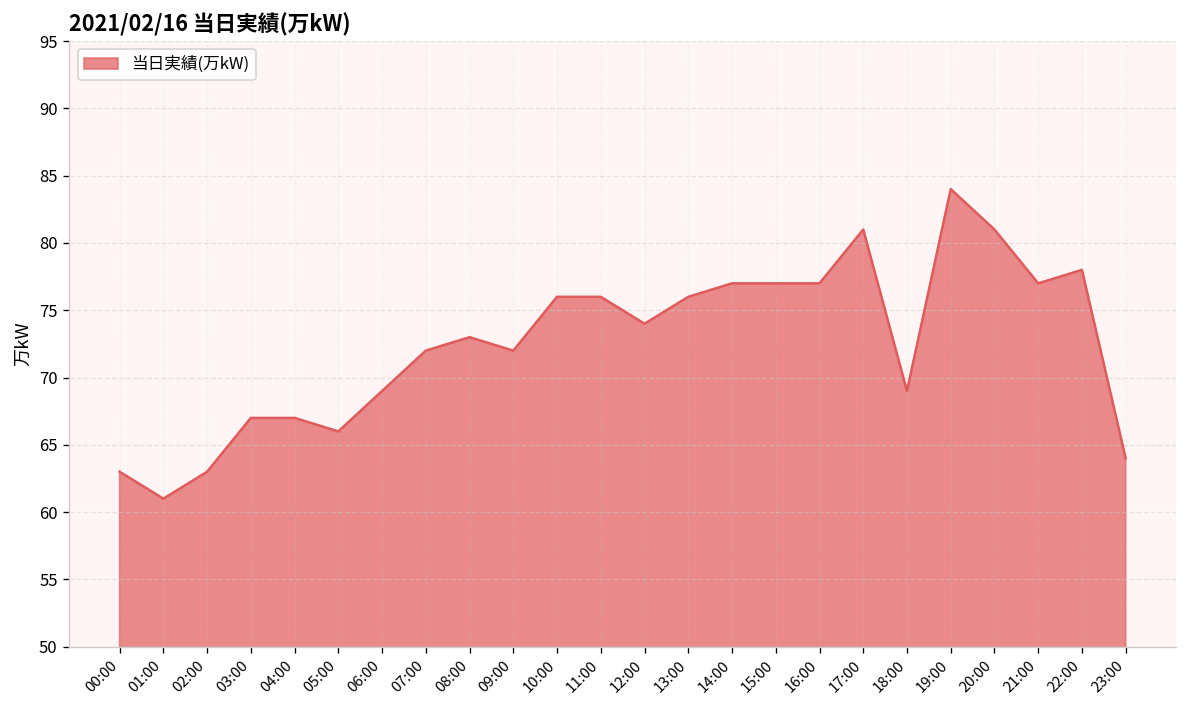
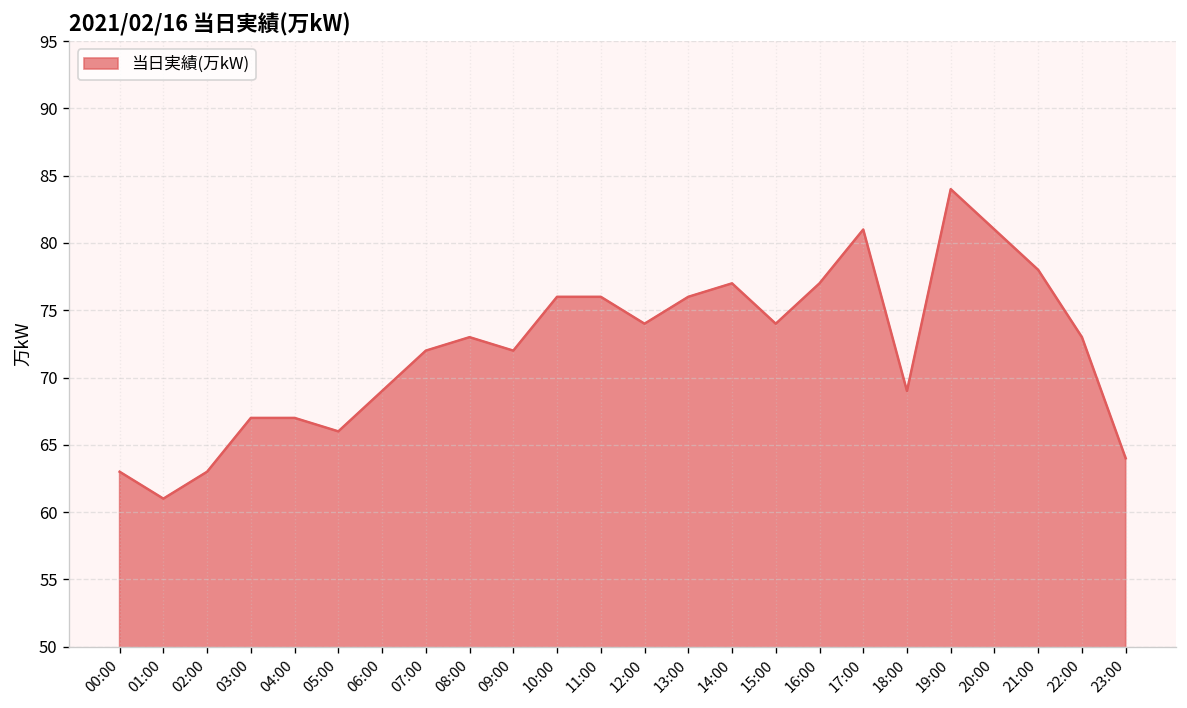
  {
    "00:00": 63,
    "01:00": 61,
    "02:00": 63,
    "03:00": 67,
    "04:00": 67,
    "05:00": 66,
    "06:00": 69,
    "07:00": 72,
    "08:00": 73,
    "09:00": 72,
    "10:00": 76,
    "11:00": 76,
    "12:00": 74,
    "13:00": 76,
    "14:00": 77,
-   "15:00": 77,
+   "15:00": 74,
    "16:00": 77,
    "17:00": 81,
    "18:00": 69,
    "19:00": 84,
    "20:00": 81,
-   "21:00": 77,
-   "22:00": 78,
+   "21:00": 78,
+   "22:00": 73,
    "23:00": 64
  }
